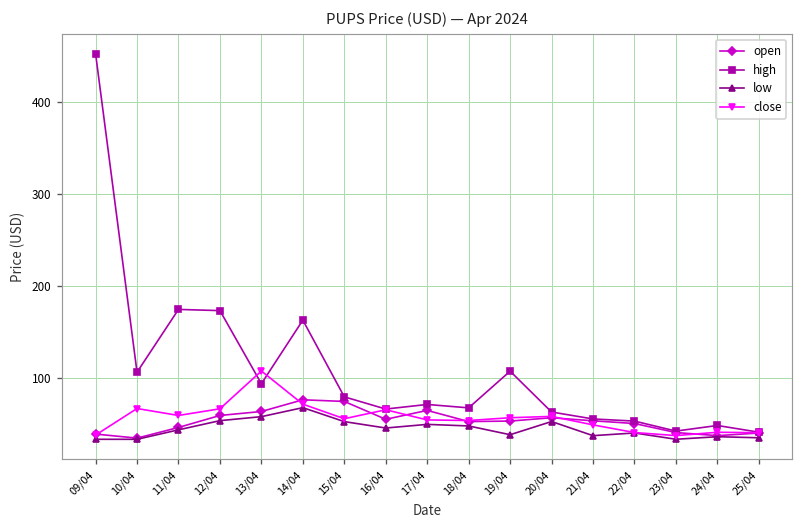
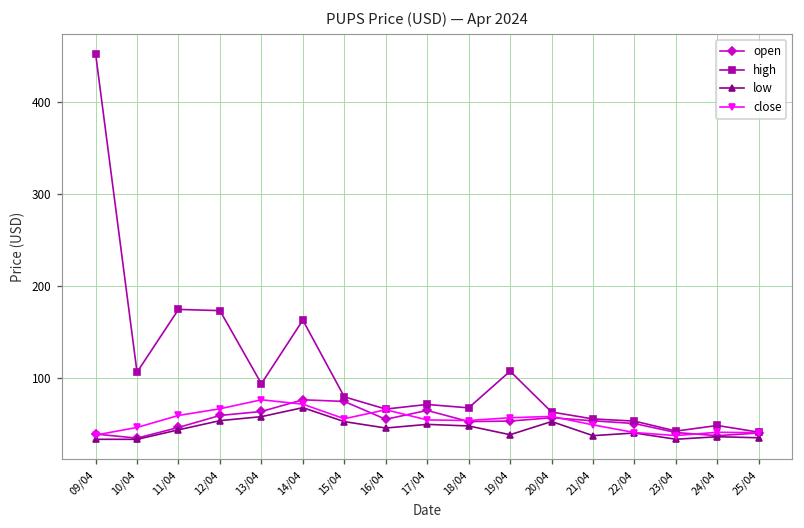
  {
    "close": {
-     "10/04": 70,
+     "10/04": 50,
      "11/04": 60,
      "12/04": 70,
-     "13/04": 110,
+     "13/04": 80,
      "14/04": 70,
      "17/04": 50,
      "19/04": 60,
      "21/04": 50,
      "24/04": 40
    }
  }
